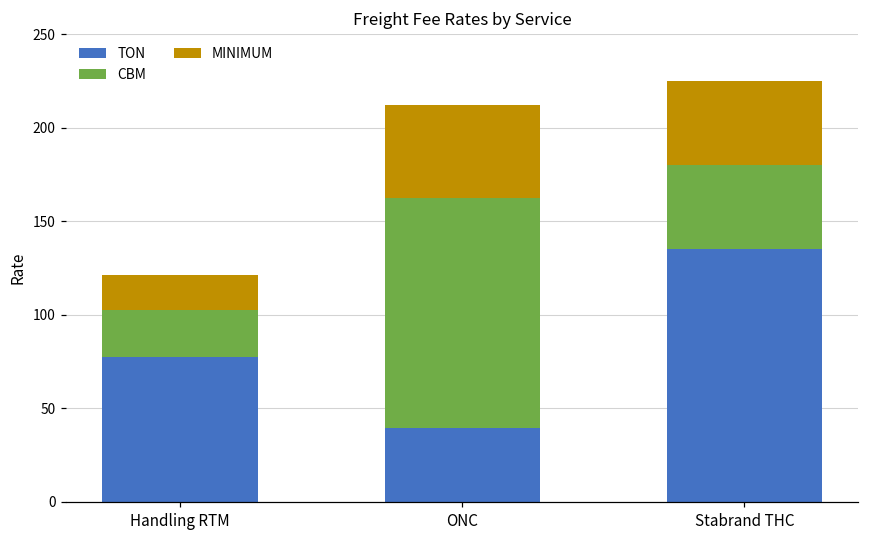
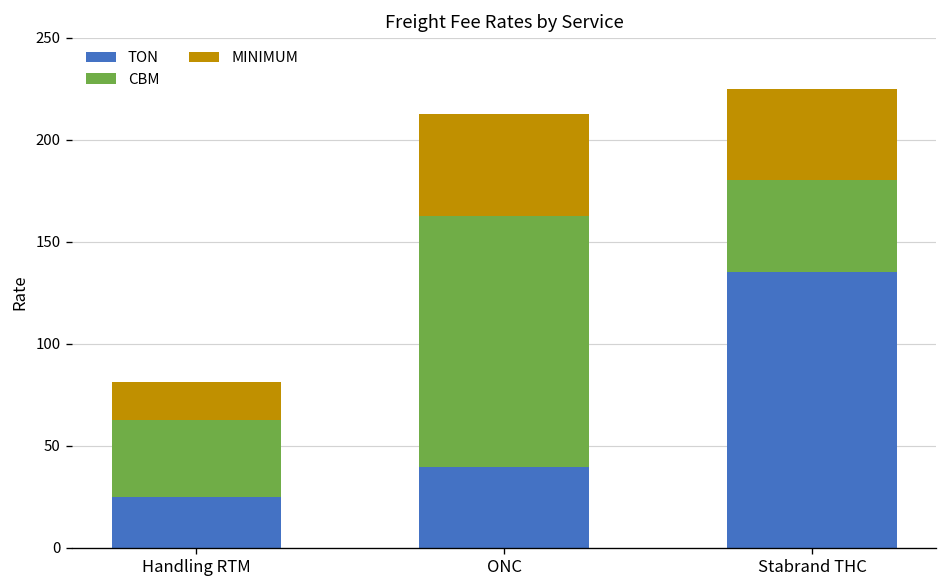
  {
    "TON": {
-     "Handling RTM": 77,
+     "Handling RTM": 25,
      "ONC": 39,
      "Stabrand THC": 135
    },
    "CBM": {
-     "Handling RTM": 25,
+     "Handling RTM": 37,
      "ONC": 123,
      "Stabrand THC": 45
    },
    "MINIMUM": {
      "Handling RTM": 19,
      "ONC": 50,
      "Stabrand THC": 45
    }
  }
